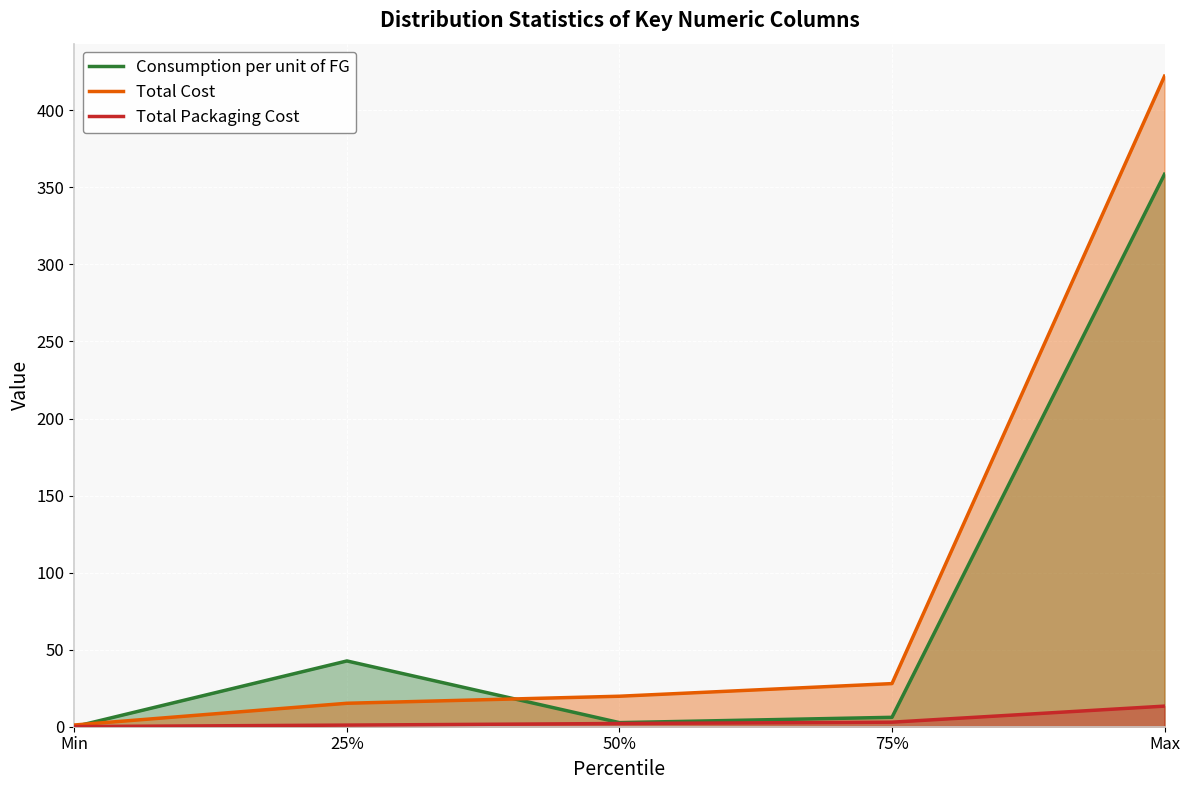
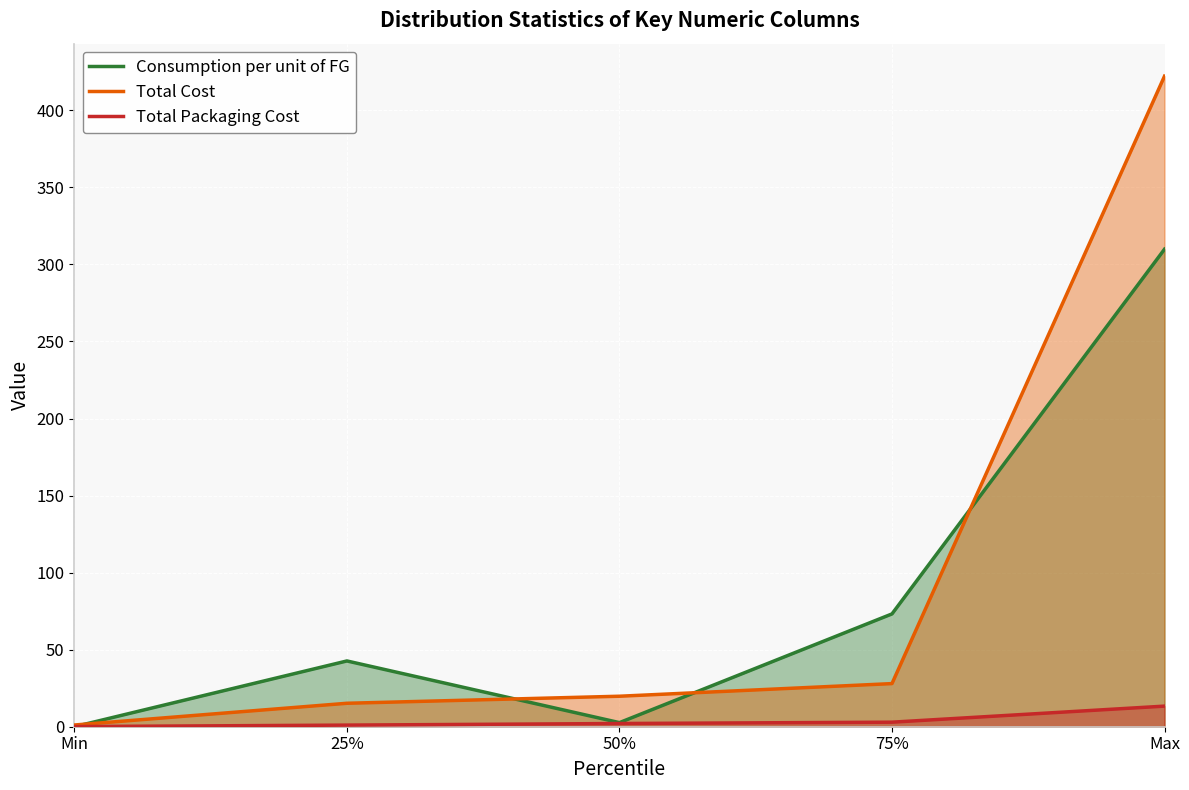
  {
    "Consumption per unit of FG": {
      "25%": 43,
-     "75%": 6,
-     "Max": 359
+     "75%": 73,
+     "Max": 310
    }
  }
